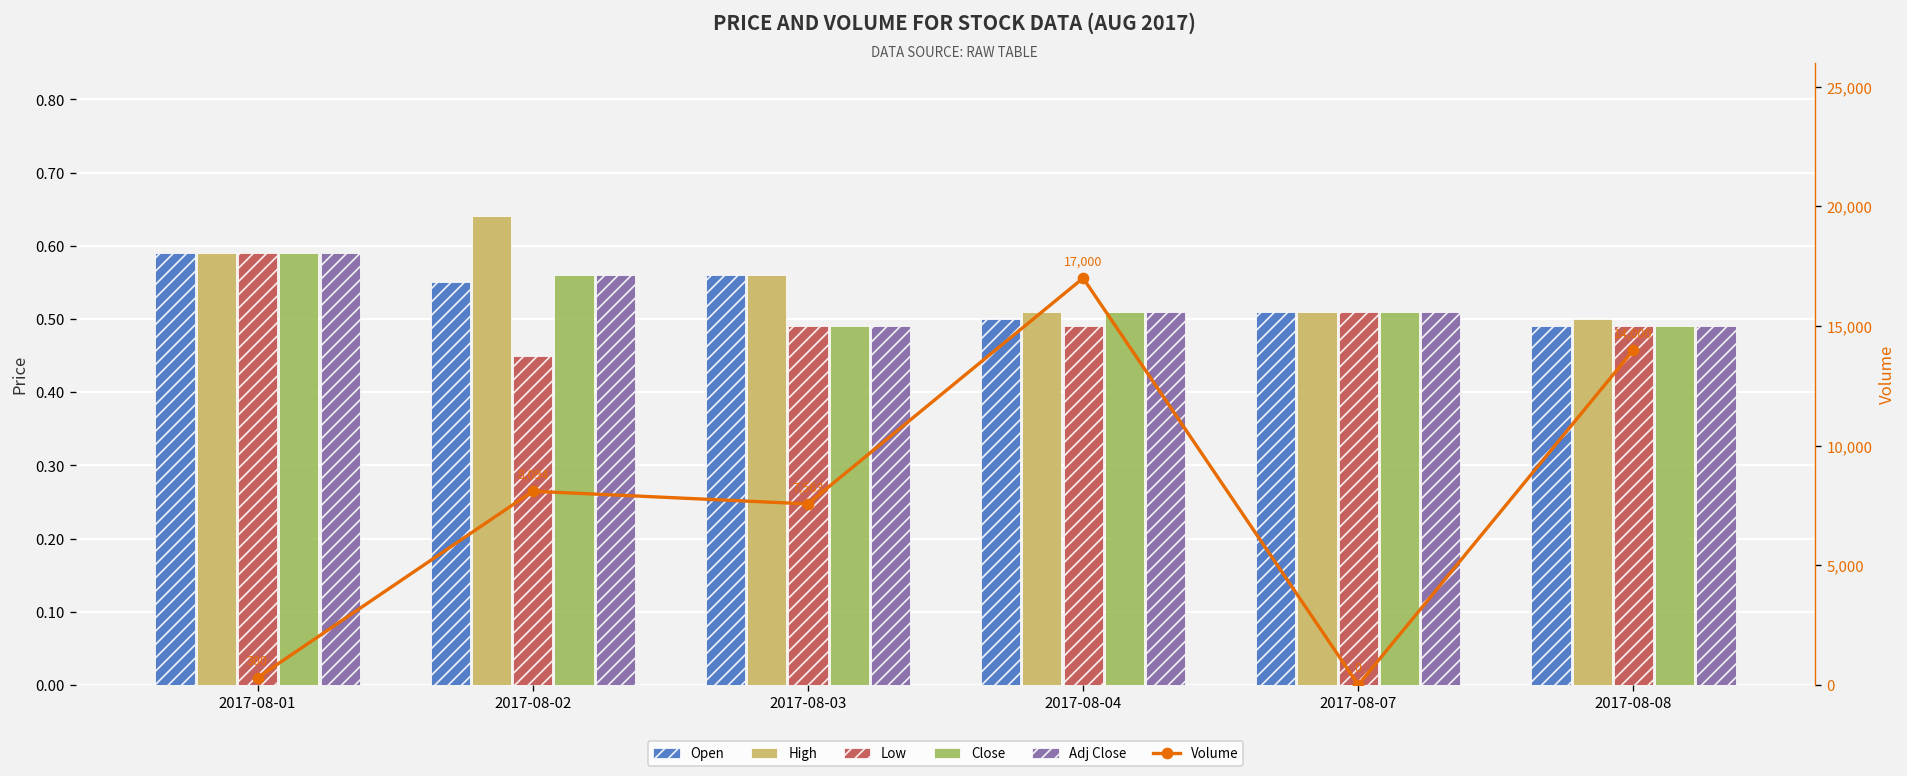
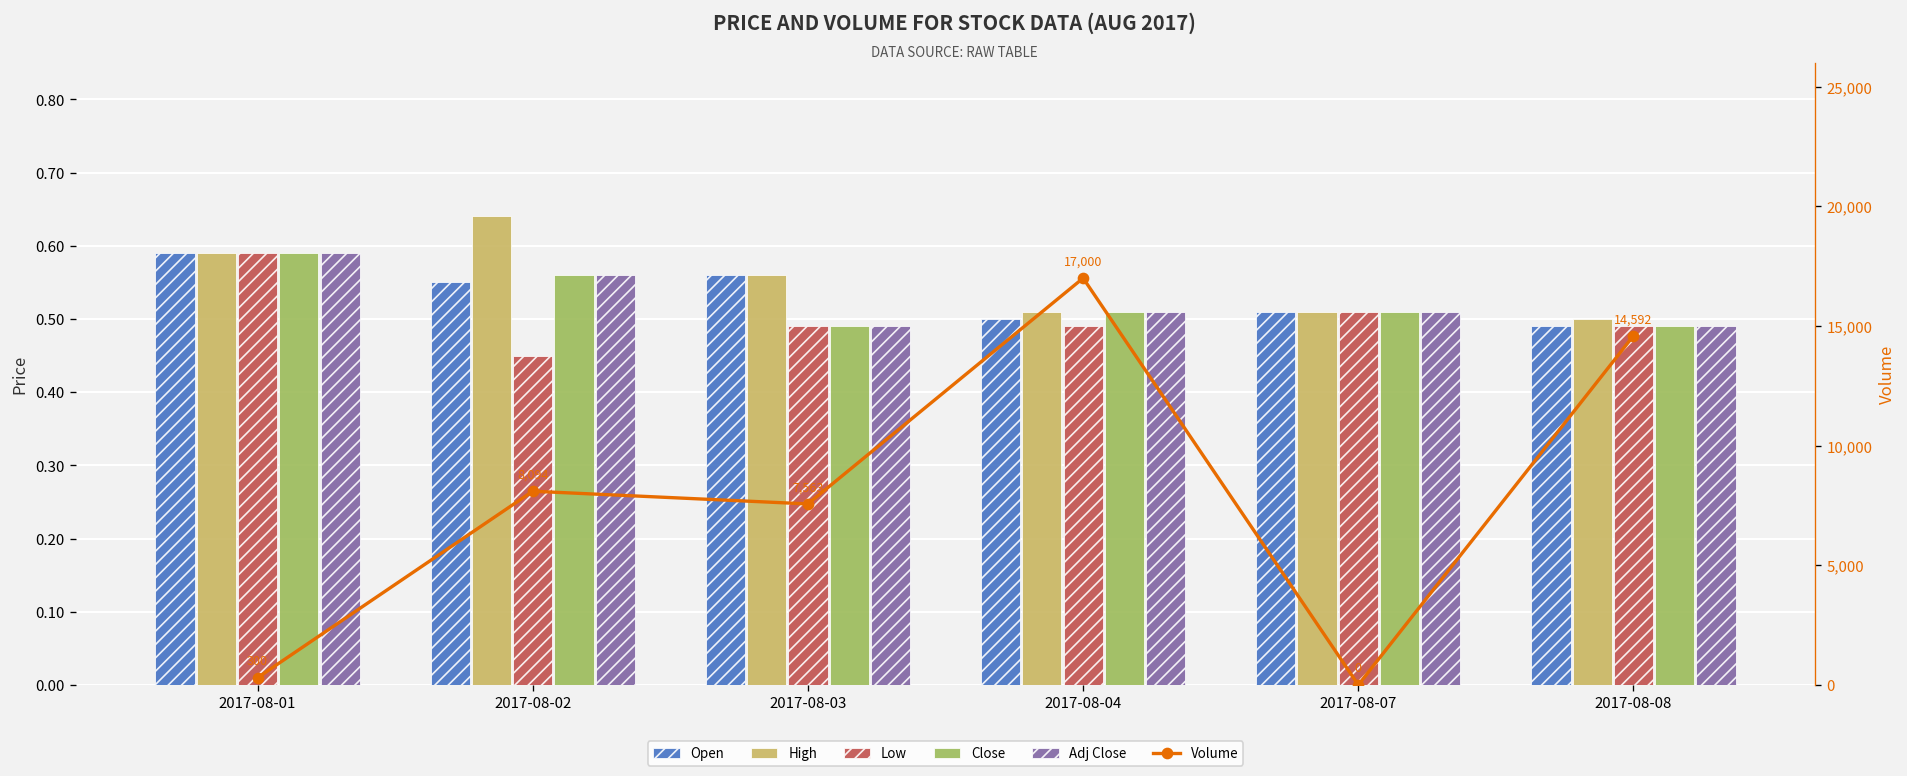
  {
    "Volume": {
      "2017-08-01": "300",
      "2017-08-02": "8,094",
      "2017-08-03": "7,563",
      "2017-08-04": "17,000",
      "2017-08-07": "0",
-     "2017-08-08": "14,000"
+     "2017-08-08": "14,592"
    }
  }
